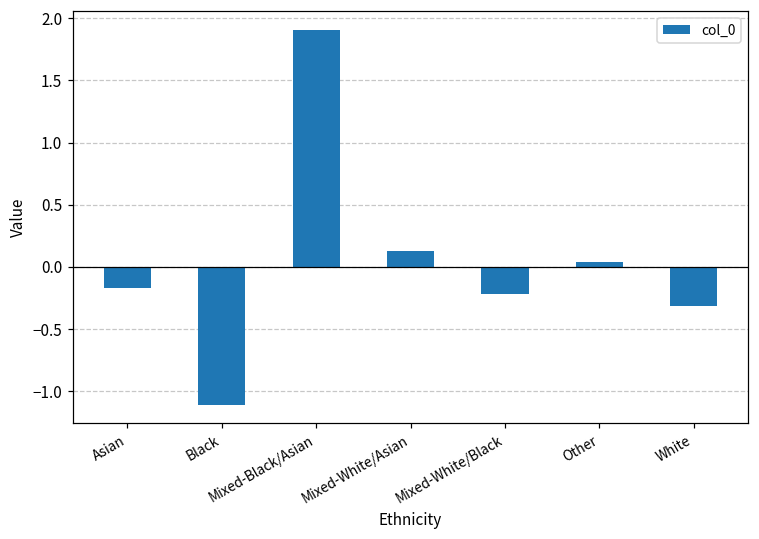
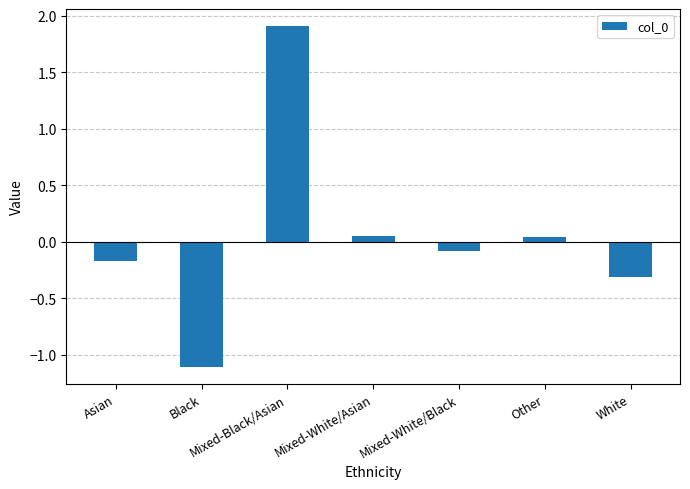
  {
    "Asian": -0.17,
    "Black": -1.11,
    "Mixed-Black/Asian": 1.91,
-   "Mixed-White/Asian": 0.13,
-   "Mixed-White/Black": -0.22,
+   "Mixed-White/Asian": 0.05,
+   "Mixed-White/Black": -0.08,
    "Other": 0.04,
    "White": -0.32
  }
